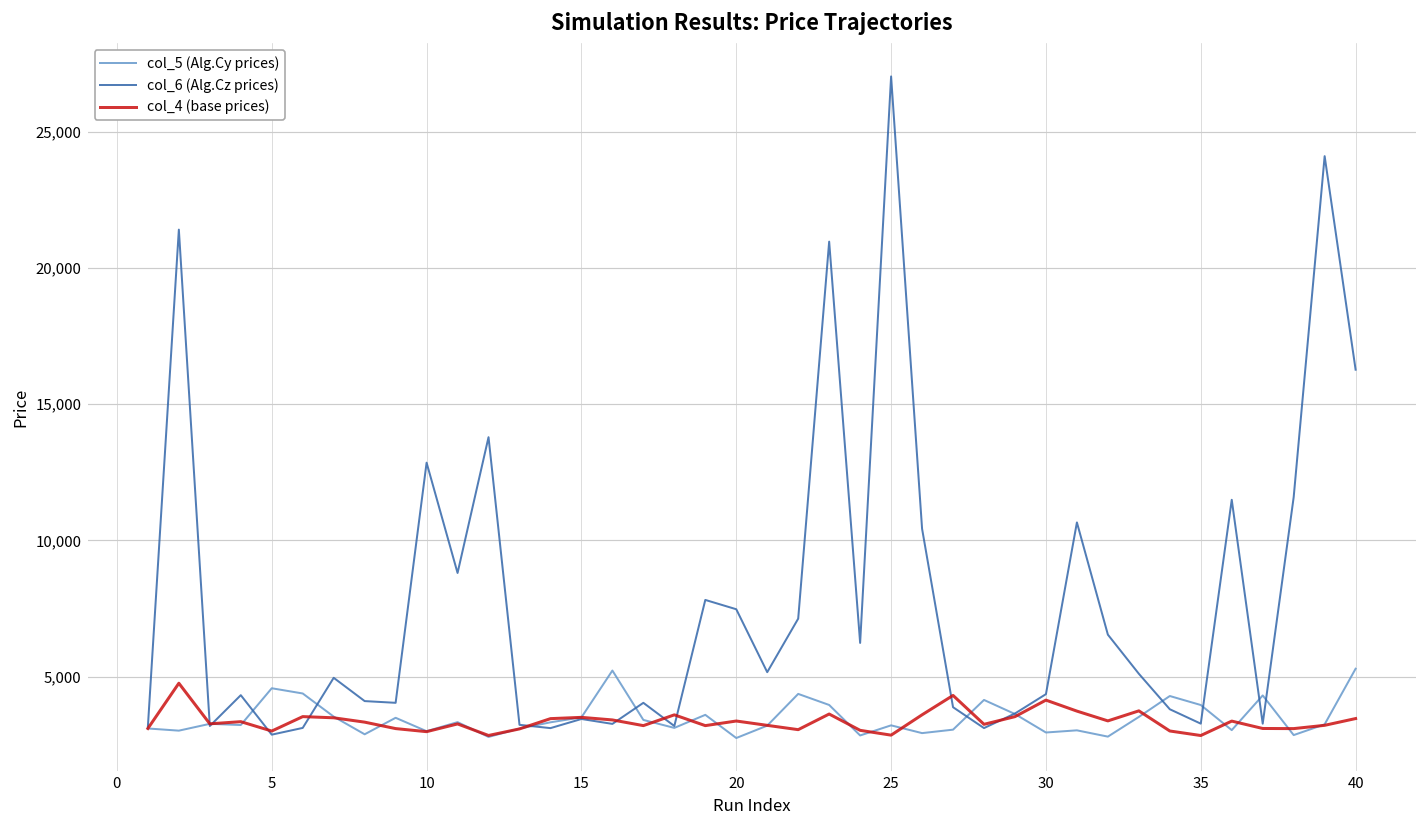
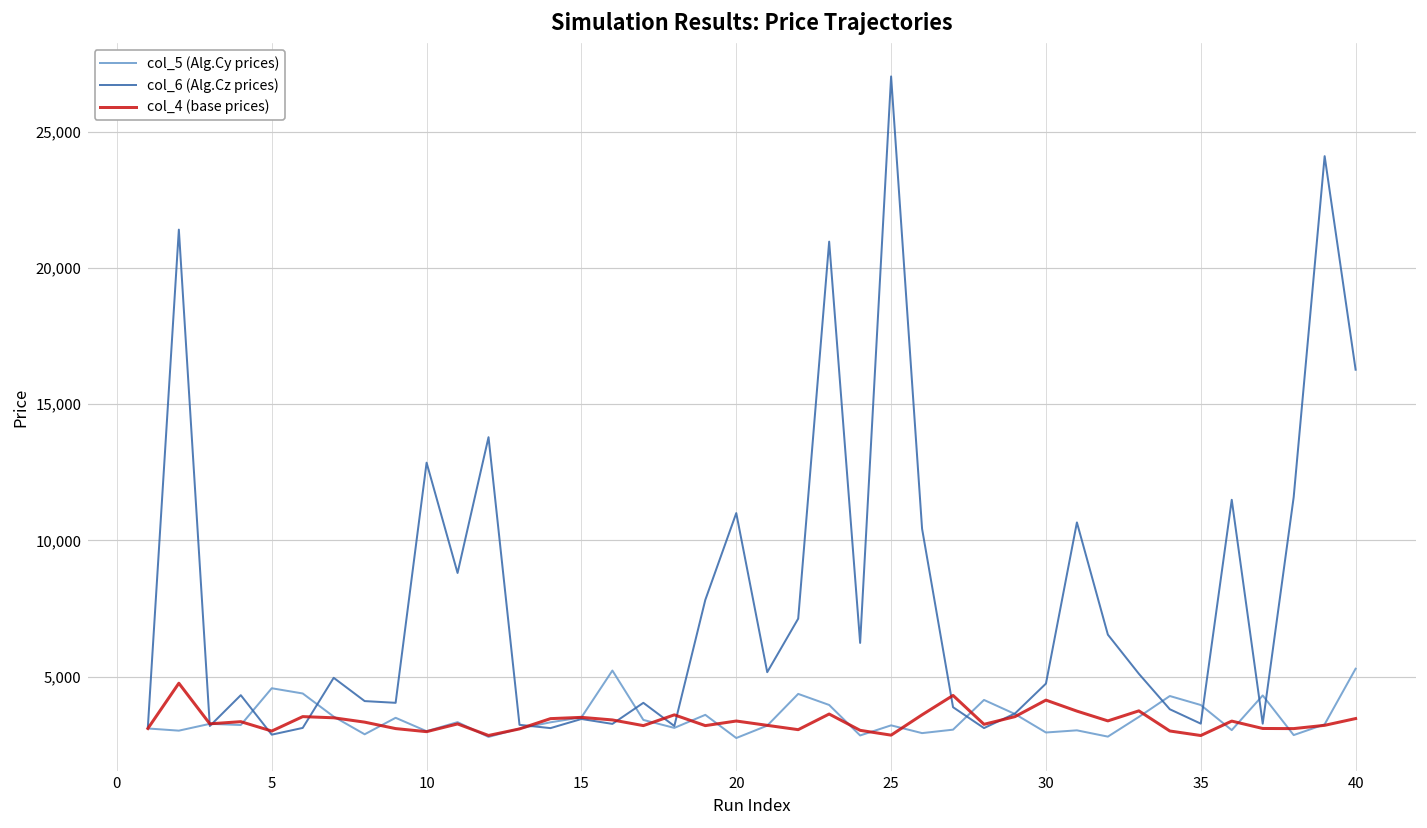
  {
    "col_5 (Alg.Cy prices)": {
      "5": "4,600",
      "20": "2,700",
      "25": "3,200",
      "30": "2,900",
      "35": "4,000",
      "40": "5,300"
    },
    "col_6 (Alg.Cz prices)": {
      "5": "2,900",
      "10": "12,900",
-     "20": "7,500",
+     "20": "11,000",
      "25": "27,000",
-     "30": "4,400",
+     "30": "4,700",
      "35": "3,300",
      "40": "16,300"
    },
    "col_4 (base prices)": {
      "5": "3,000",
      "20": "3,400",
      "25": "2,900",
      "30": "4,100",
      "35": "2,800",
      "40": "3,500"
    }
  }
